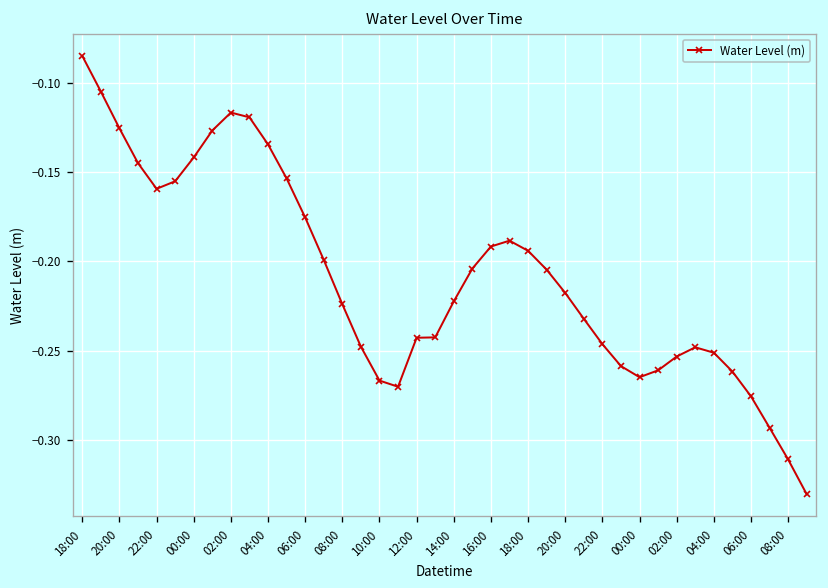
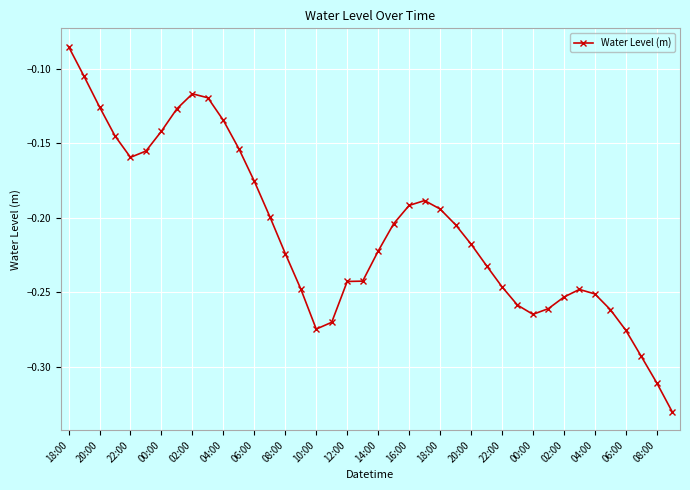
  {
-   "10:00": -0.267,
+   "10:00": -0.275,
    "12:00": -0.243,
    "14:00": -0.222,
    "16:00": -0.192
  }
